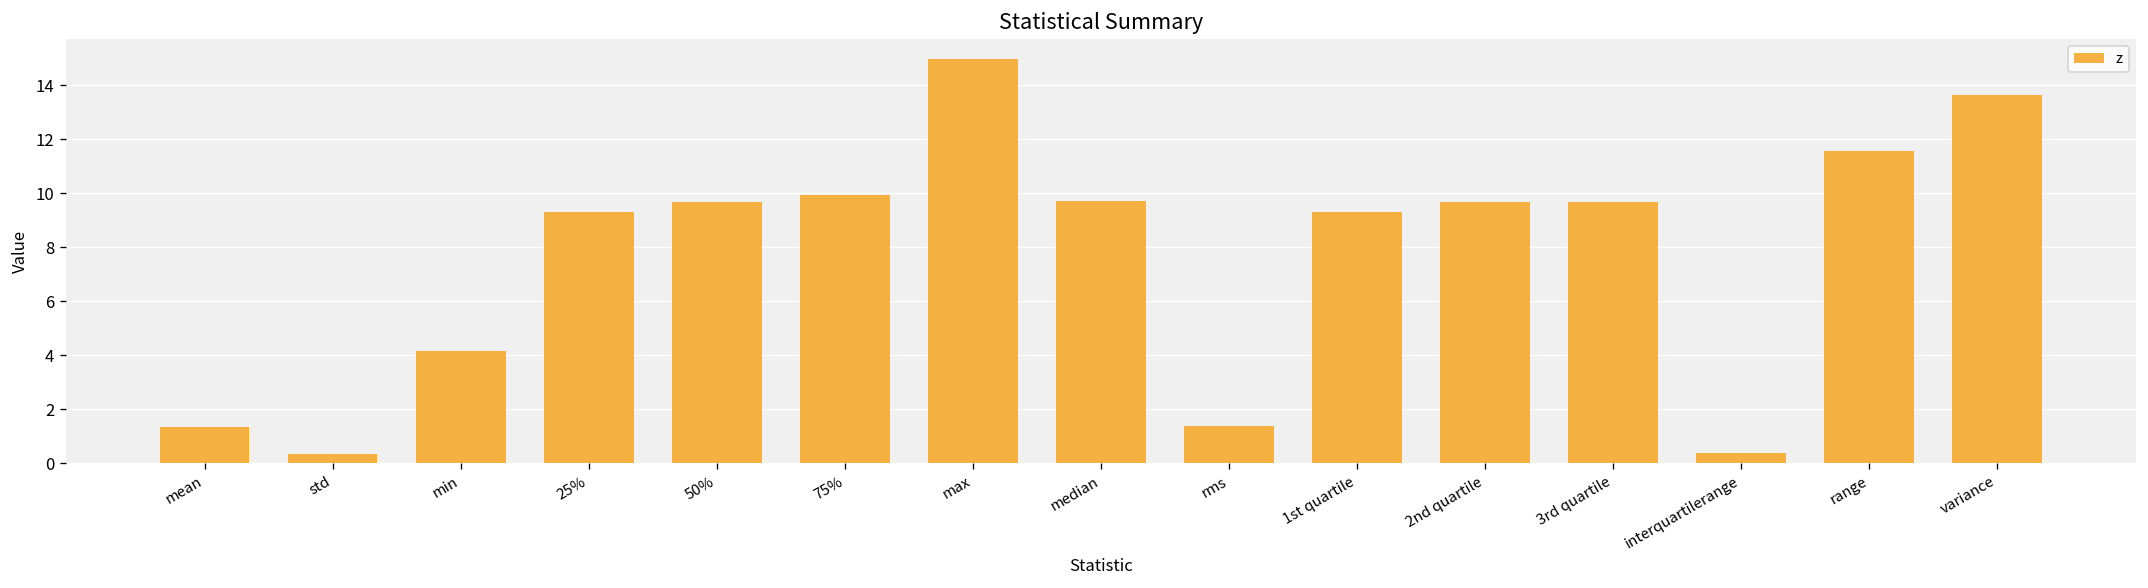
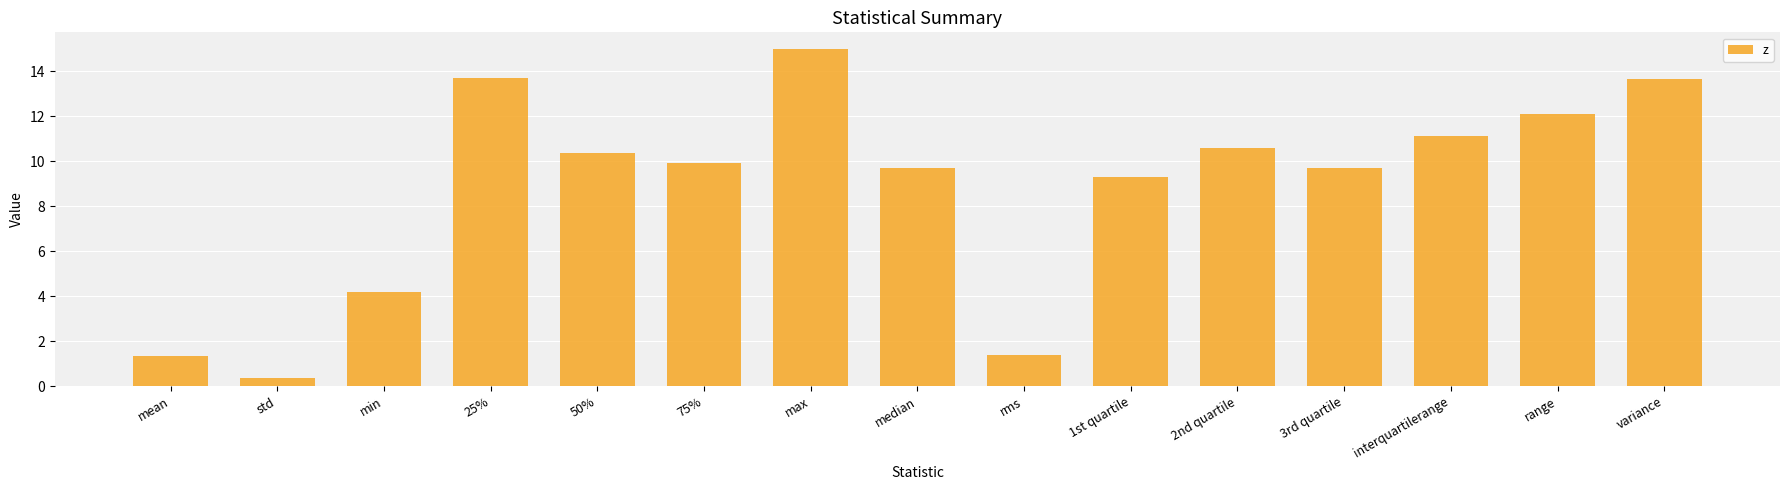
  {
    "mean": 1.3,
    "std": 0.3,
    "min": 4.2,
-   "25%": 9.3,
-   "50%": 9.7,
+   "25%": 13.7,
+   "50%": 10.4,
    "75%": 9.9,
    "max": 15.0,
    "median": 9.7,
    "rms": 1.4,
    "1st quartile": 9.3,
-   "2nd quartile": 9.7,
+   "2nd quartile": 10.6,
    "3rd quartile": 9.7,
-   "interquartilerange": 0.4,
-   "range": 11.6,
+   "interquartilerange": 11.1,
+   "range": 12.1,
    "variance": 13.6
  }
